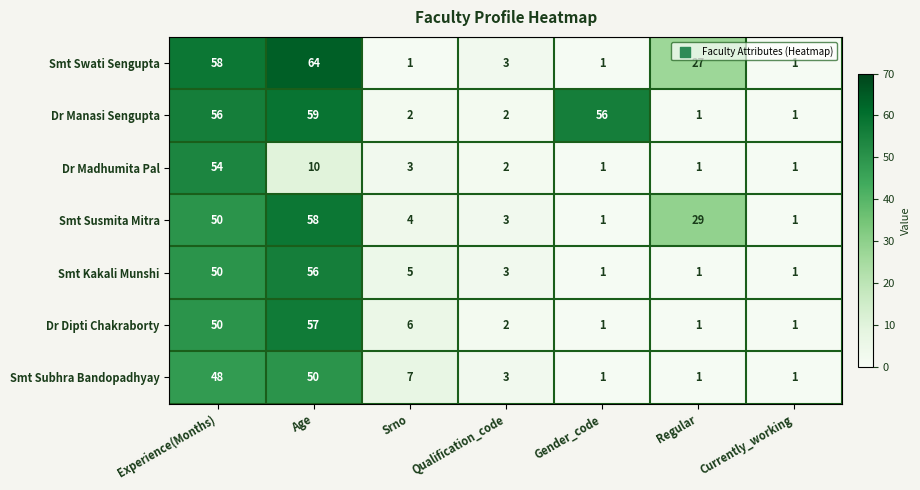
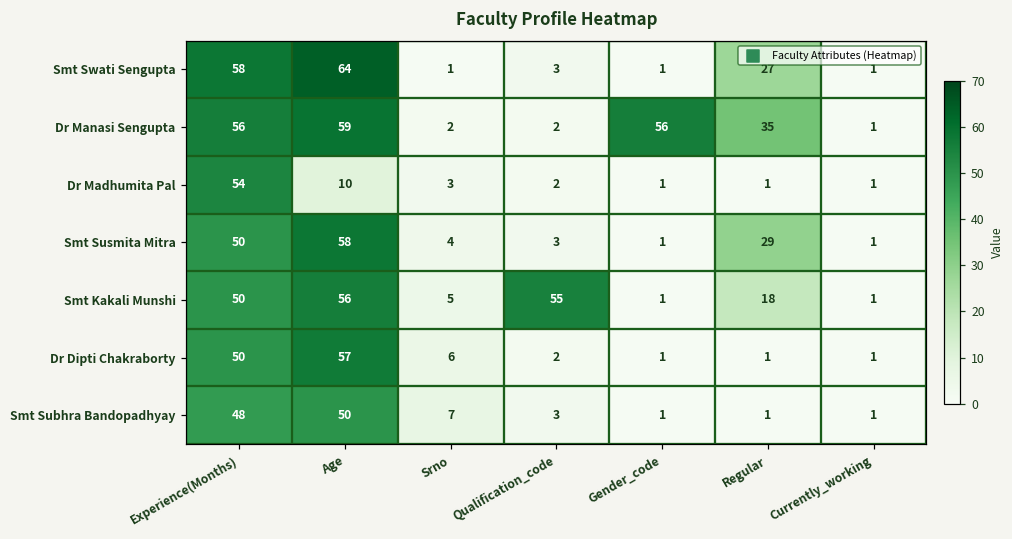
  {
    "Smt Swati Sengupta": {
      "Experience(Months)": 58,
      "Age": 64,
      "Srno": 1,
      "Qualification_code": 3,
      "Gender_code": 1
    },
    "Dr Manasi Sengupta": {
      "Experience(Months)": 56,
      "Age": 59,
      "Srno": 2,
      "Qualification_code": 2,
      "Gender_code": 56,
-     "Regular": 1,
+     "Regular": 35,
      "Currently_working": 1
    },
    "Dr Madhumita Pal": {
      "Experience(Months)": 54,
      "Age": 10,
      "Srno": 3,
      "Qualification_code": 2,
      "Gender_code": 1,
      "Regular": 1,
      "Currently_working": 1
    },
    "Smt Susmita Mitra": {
      "Experience(Months)": 50,
      "Age": 58,
      "Srno": 4,
      "Qualification_code": 3,
      "Gender_code": 1,
      "Regular": 29,
      "Currently_working": 1
    },
    "Smt Kakali Munshi": {
      "Experience(Months)": 50,
      "Age": 56,
      "Srno": 5,
-     "Qualification_code": 3,
+     "Qualification_code": 55,
      "Gender_code": 1,
-     "Regular": 1,
+     "Regular": 18,
      "Currently_working": 1
    },
    "Dr Dipti Chakraborty": {
      "Experience(Months)": 50,
      "Age": 57,
      "Srno": 6,
      "Qualification_code": 2,
      "Gender_code": 1,
      "Regular": 1,
      "Currently_working": 1
    },
    "Smt Subhra Bandopadhyay": {
      "Experience(Months)": 48,
      "Age": 50,
      "Srno": 7,
      "Qualification_code": 3,
      "Gender_code": 1,
      "Regular": 1,
      "Currently_working": 1
    }
  }
